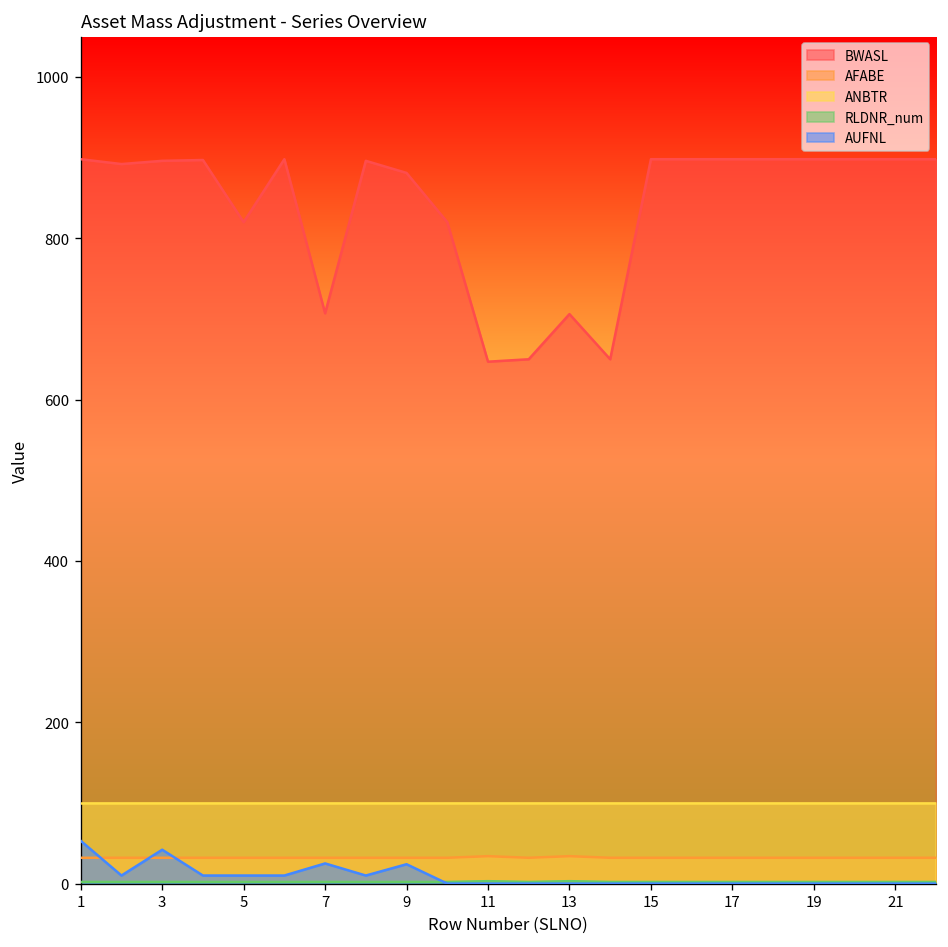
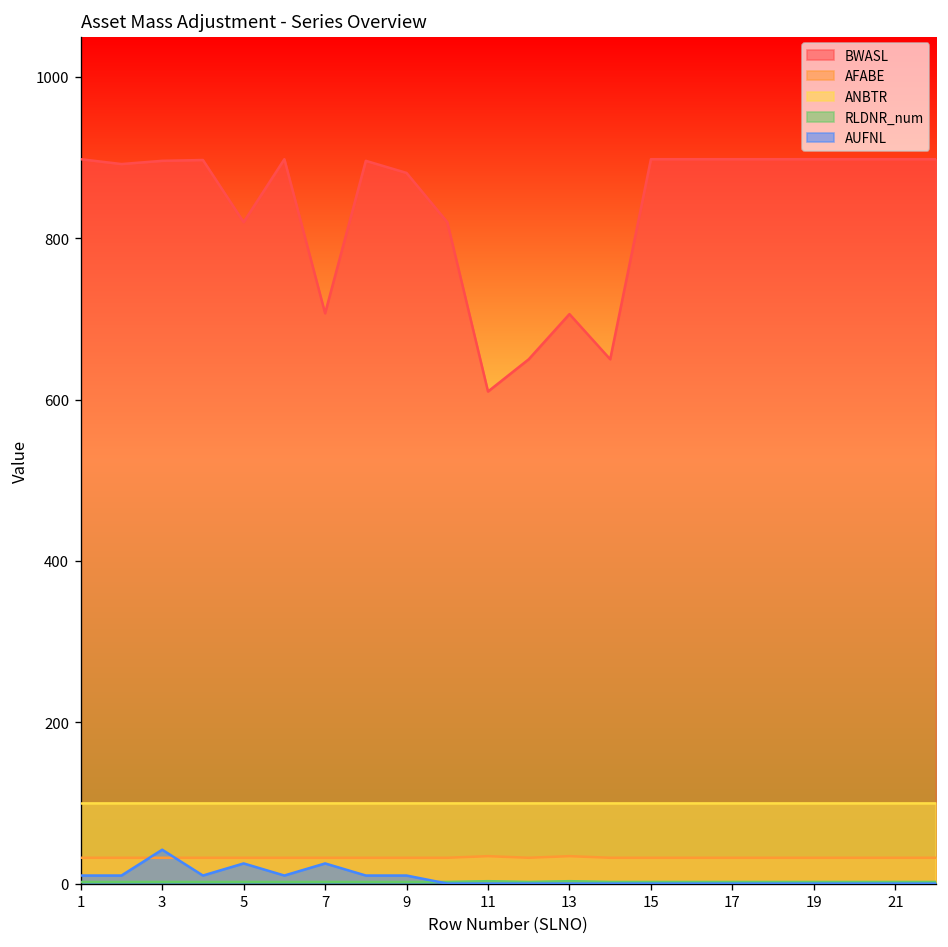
  {
    "BWASL": {
      "1": 900,
      "3": 900,
      "5": 820,
      "7": 710,
      "9": 880,
-     "11": 650,
+     "11": 610,
      "13": 710,
      "15": 900,
      "17": 900,
      "19": 900,
      "21": 900
    },
    "RLDNR_num": {
      "1": 0,
      "3": 0,
      "5": 0,
      "7": 0,
      "9": 0
    },
    "AUFNL": {
-     "1": 50,
+     "1": 10,
      "3": 40,
-     "5": 10,
+     "5": 30,
      "7": 30,
-     "9": 20
+     "9": 10
    }
  }
